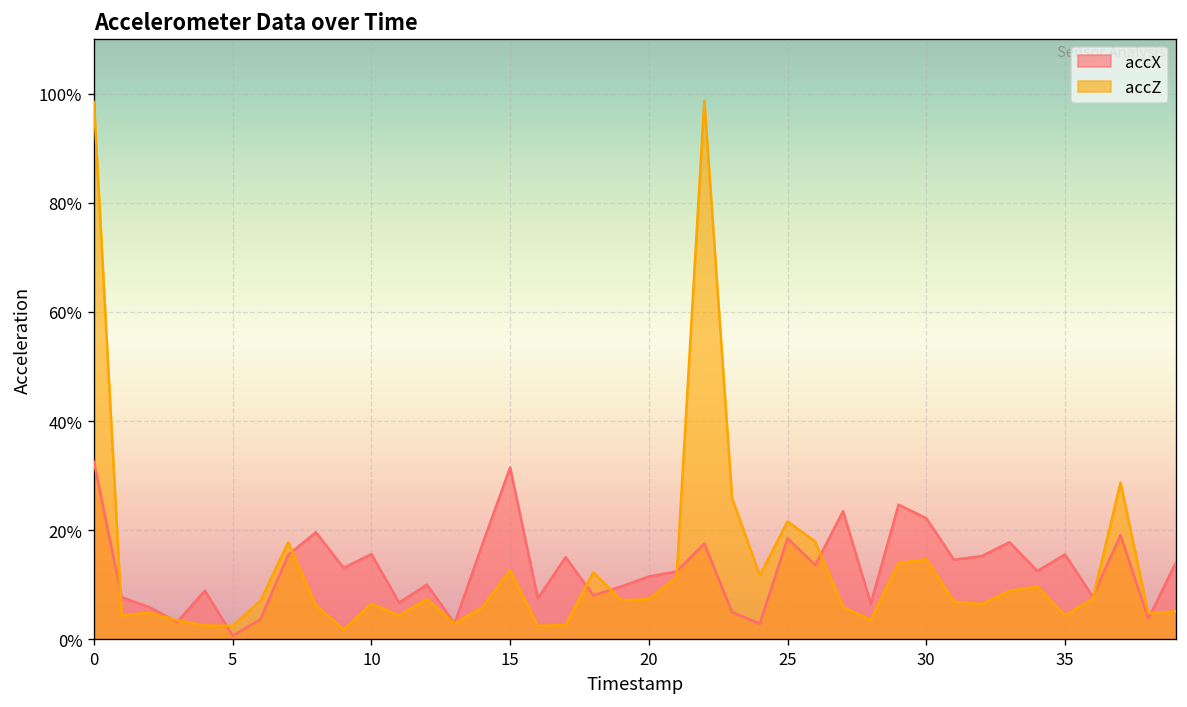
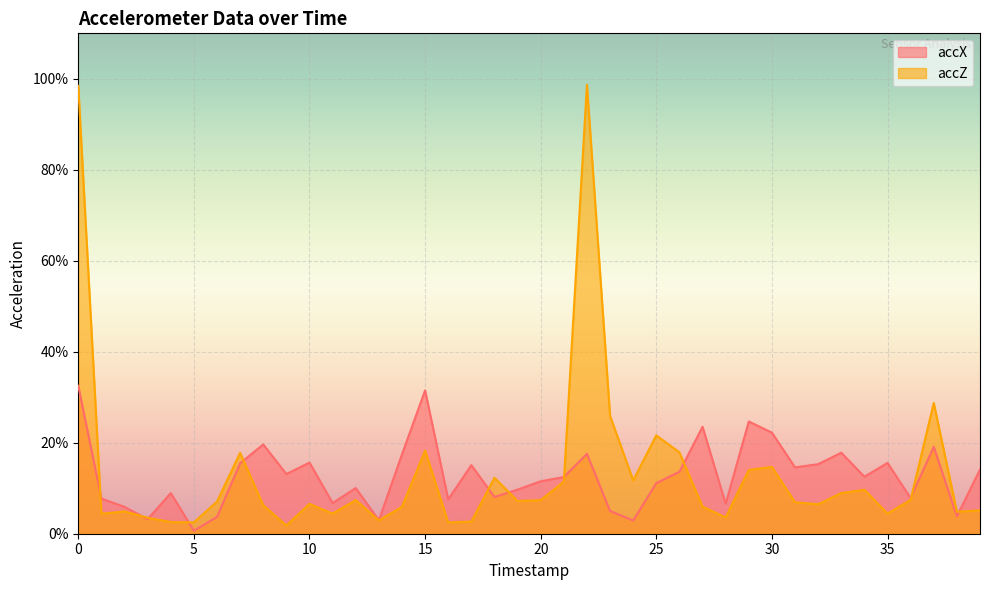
  {
    "accX": {
      "0": "33%",
      "5": "1%",
      "10": "16%",
      "15": "32%",
      "20": "12%",
-     "25": "19%",
+     "25": "11%",
      "30": "22%",
      "35": "16%"
    },
    "accZ": {
      "0": "98%",
      "5": "2%",
      "10": "7%",
-     "15": "13%",
+     "15": "18%",
      "20": "7%",
      "25": "22%",
      "30": "15%",
      "35": "4%"
    }
  }
